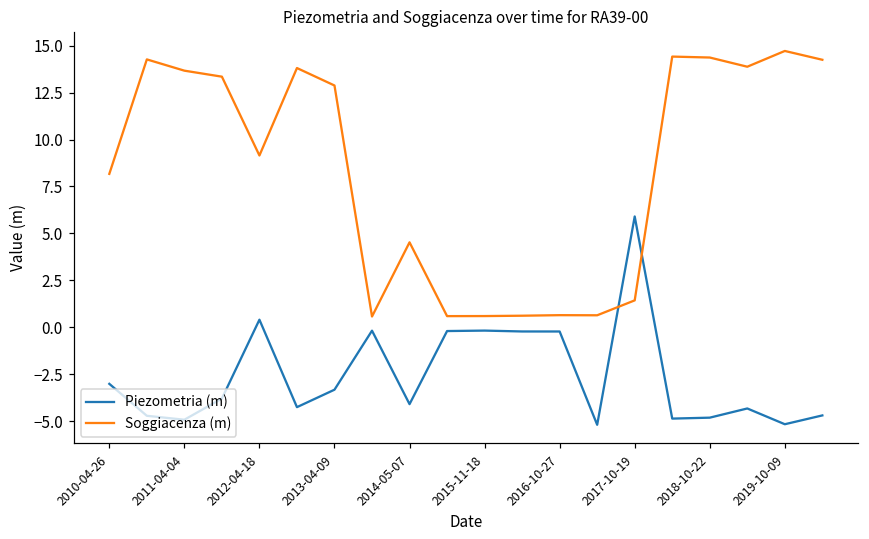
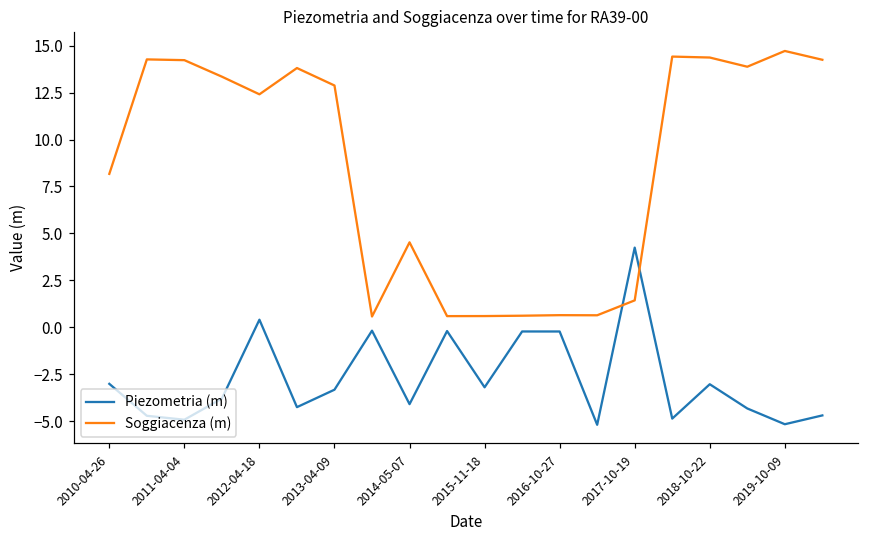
  {
    "Piezometria (m)": {
      "2010-04-26": -3.0,
      "2012-04-18": 0.4,
      "2013-04-09": -3.3,
      "2014-05-07": -4.1,
-     "2015-11-18": -0.2,
+     "2015-11-18": -3.2,
      "2016-10-27": -0.2,
-     "2017-10-19": 5.9,
-     "2018-10-22": -4.8,
+     "2017-10-19": 4.2,
+     "2018-10-22": -3.0,
      "2019-10-09": -5.2
    },
    "Soggiacenza (m)": {
      "2010-04-26": 8.2,
-     "2011-04-04": 13.7,
-     "2012-04-18": 9.2,
+     "2011-04-04": 14.2,
+     "2012-04-18": 12.4,
      "2013-04-09": 12.9,
      "2014-05-07": 4.5,
      "2015-11-18": 0.6,
      "2016-10-27": 0.6,
      "2017-10-19": 1.4,
      "2018-10-22": 14.4,
      "2019-10-09": 14.7
    }
  }
